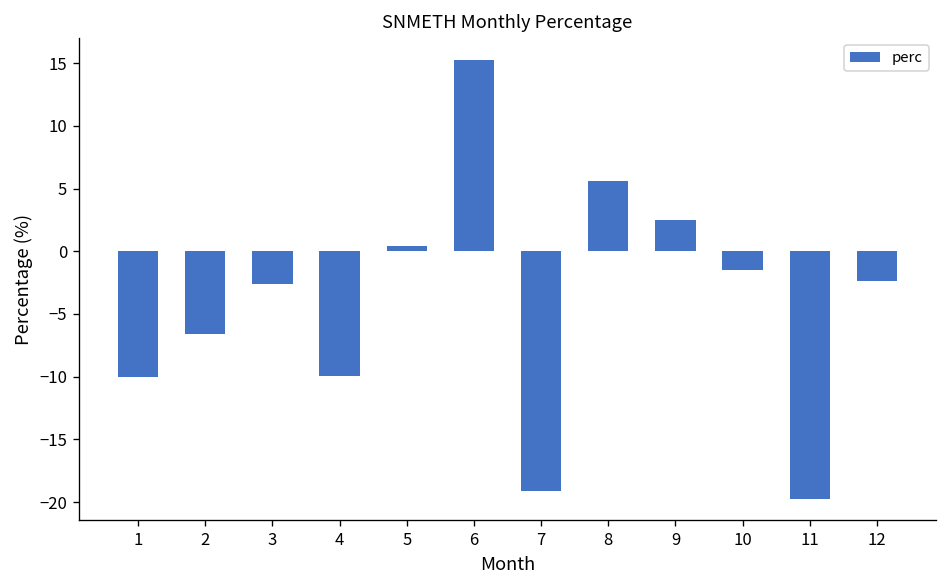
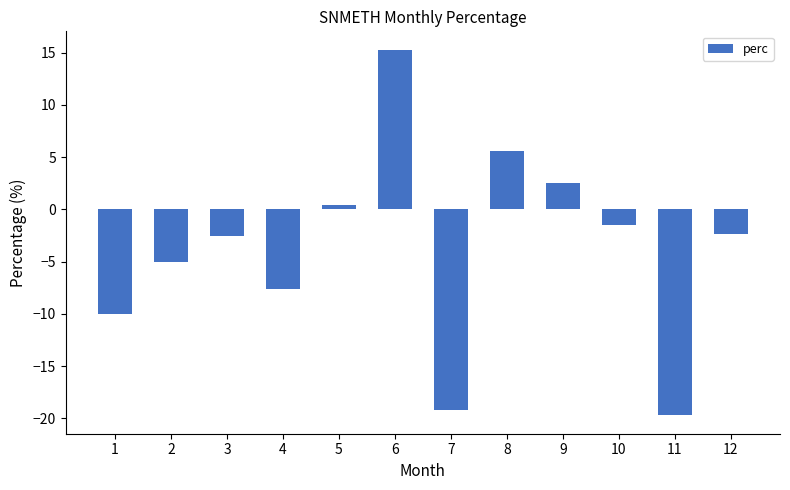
  {
    "1": -10.0,
-   "2": -6.6,
+   "2": -5.0,
    "3": -2.6,
-   "4": -10.0,
+   "4": -7.6,
    "5": 0.4,
    "6": 15.3,
    "7": -19.2,
    "8": 5.6,
    "9": 2.5,
    "10": -1.5,
    "11": -19.7,
    "12": -2.4
  }
